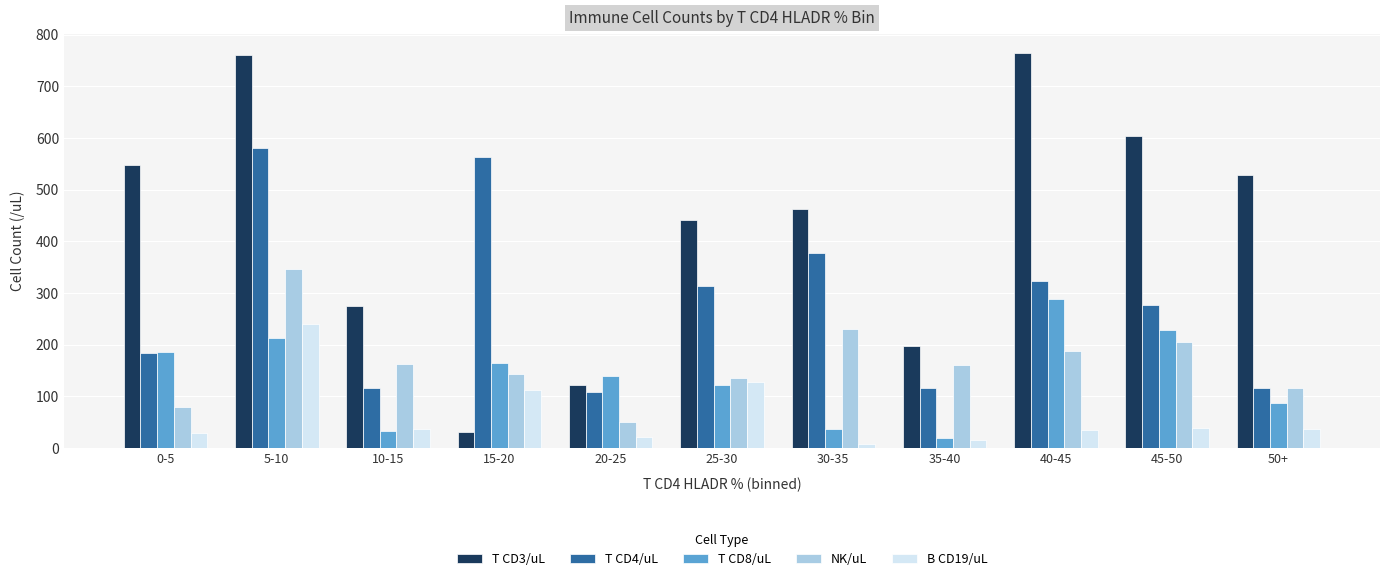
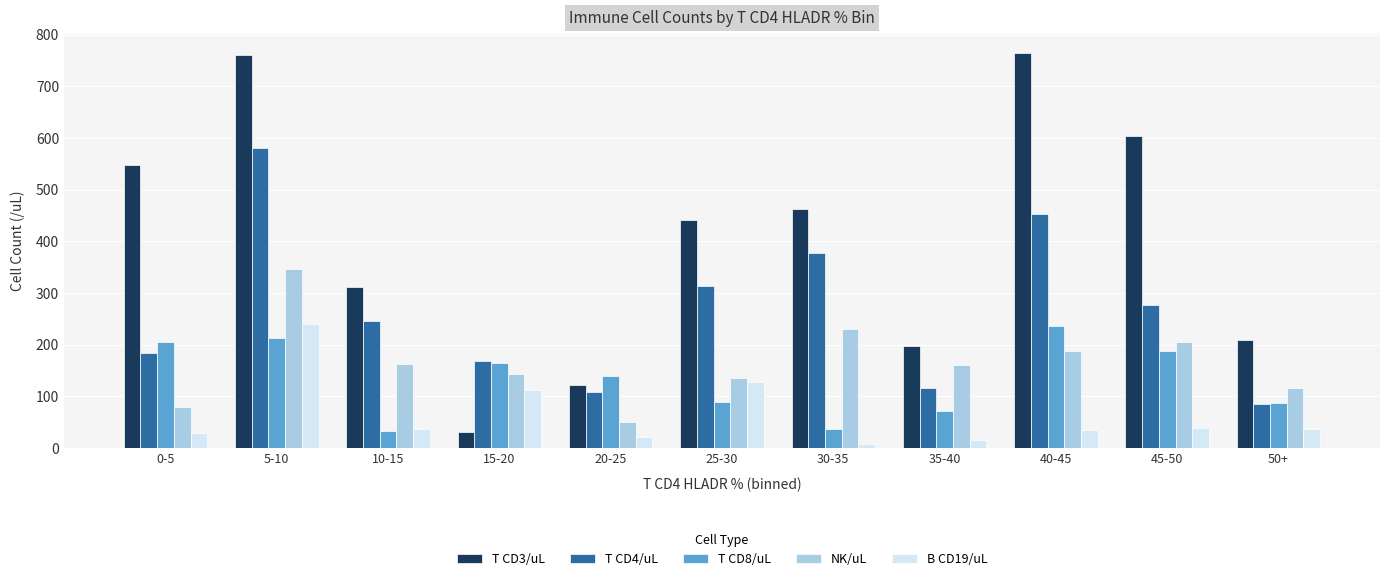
  {
    "T CD3/uL": {
      "0-5": 550,
      "5-10": 760,
-     "10-15": 280,
+     "10-15": 310,
      "15-20": 30,
      "20-25": 120,
      "25-30": 440,
      "30-35": 460,
      "35-40": 200,
      "40-45": 760,
      "45-50": 600,
-     "50+": 530
+     "50+": 210
    },
    "T CD4/uL": {
      "0-5": 180,
      "5-10": 580,
-     "10-15": 120,
-     "15-20": 560,
+     "10-15": 240,
+     "15-20": 170,
      "20-25": 110,
      "25-30": 310,
      "30-35": 380,
      "35-40": 120,
-     "40-45": 320,
+     "40-45": 450,
      "45-50": 280,
-     "50+": 120
+     "50+": 90
    },
    "T CD8/uL": {
-     "0-5": 190,
+     "0-5": 200,
      "5-10": 210,
      "10-15": 30,
      "15-20": 160,
      "20-25": 140,
-     "25-30": 120,
+     "25-30": 90,
      "30-35": 40,
-     "35-40": 20,
-     "40-45": 290,
-     "45-50": 230,
+     "35-40": 70,
+     "40-45": 240,
+     "45-50": 190,
      "50+": 90
    }
  }
